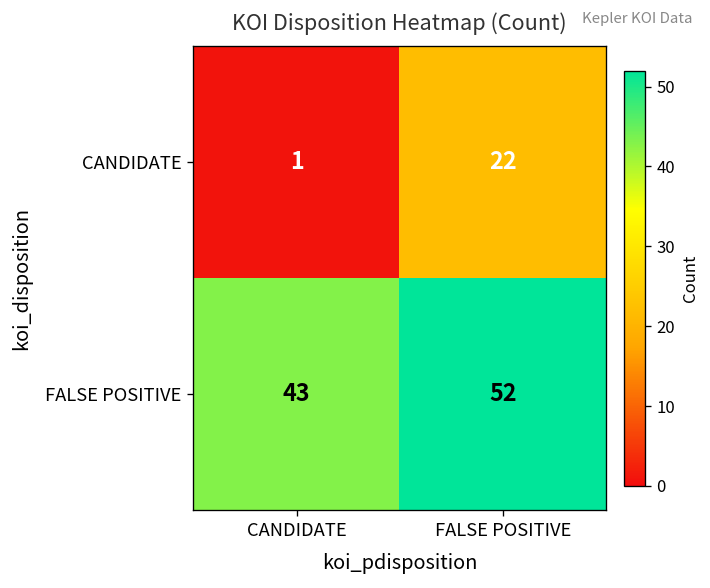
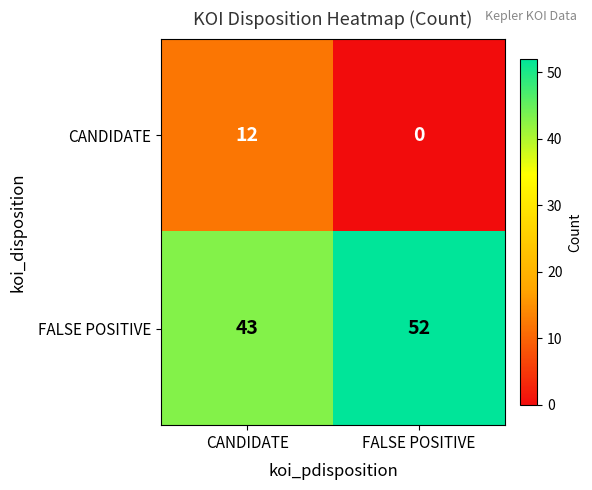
  {
    "CANDIDATE": {
-     "CANDIDATE": 1,
-     "FALSE POSITIVE": 22
+     "CANDIDATE": 12,
+     "FALSE POSITIVE": 0
    },
    "FALSE POSITIVE": {
      "CANDIDATE": 43,
      "FALSE POSITIVE": 52
    }
  }
